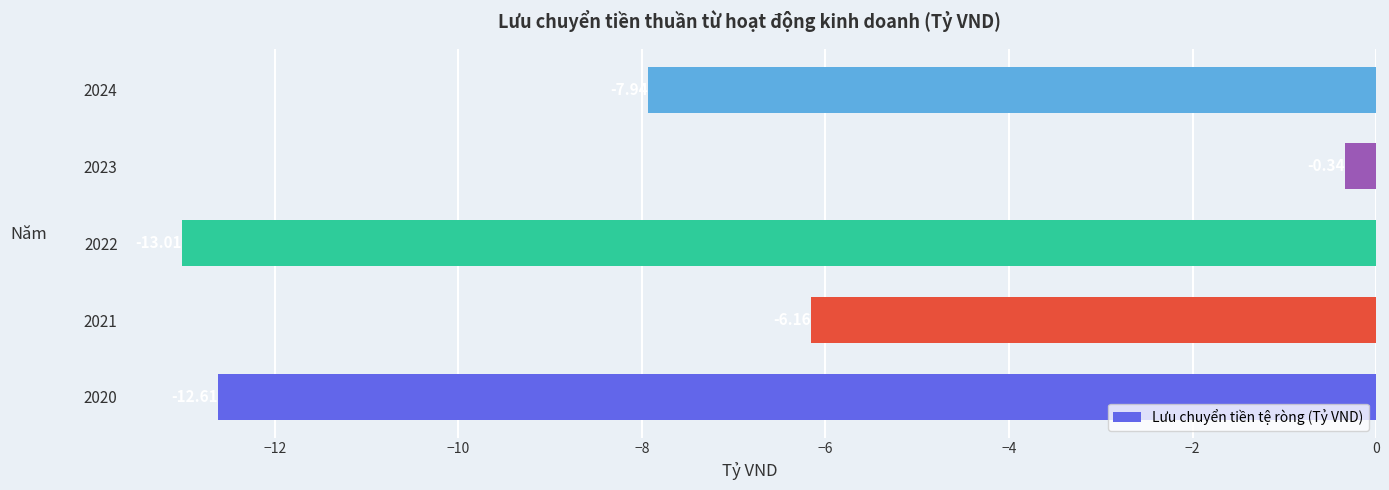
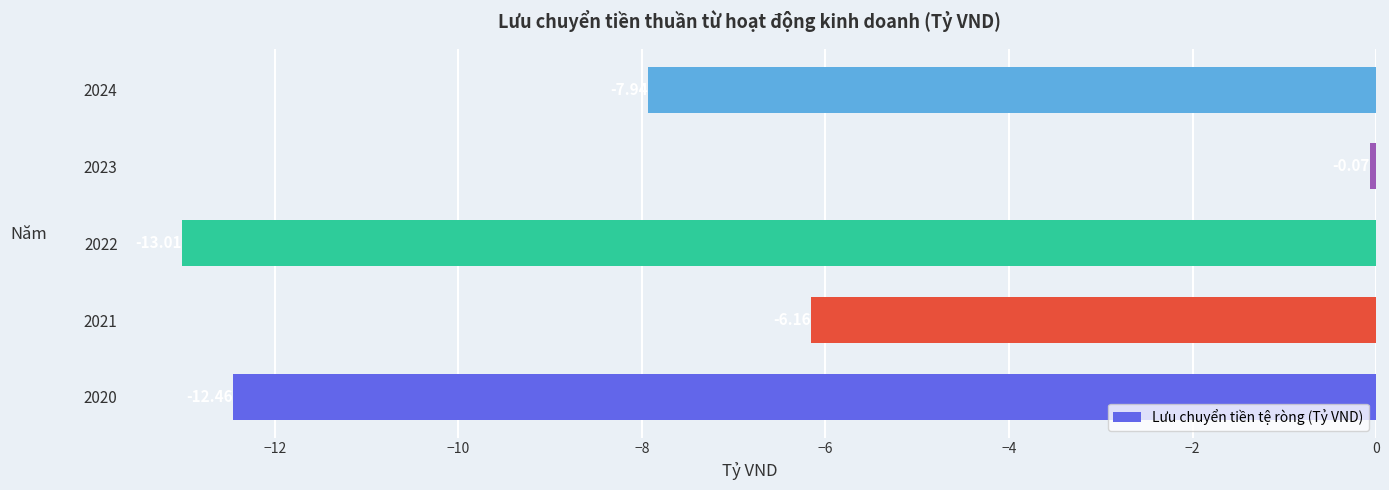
  {
    "2024": -7.9,
-   "2023": -0.3,
+   "2023": -0.1,
    "2022": -13.0,
    "2021": -6.2,
-   "2020": -12.6
+   "2020": -12.5
  }
